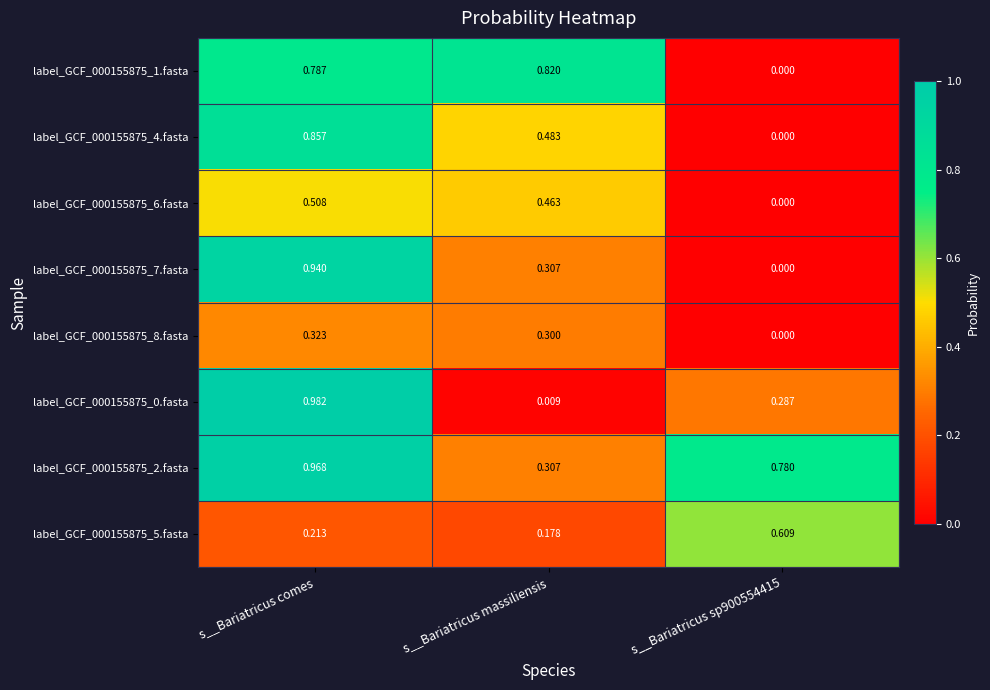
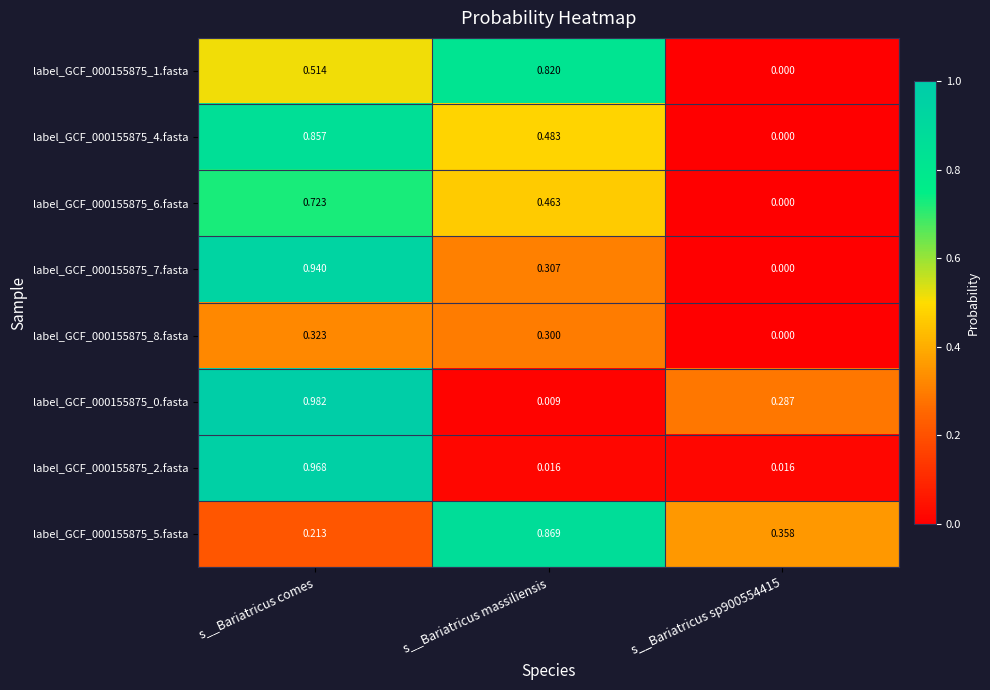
  {
    "label_GCF_000155875_1.fasta": {
-     "s__Bariatricus comes": 0.787,
+     "s__Bariatricus comes": 0.514,
      "s__Bariatricus massiliensis": 0.820,
      "s__Bariatricus sp900554415": 0.000
    },
    "label_GCF_000155875_4.fasta": {
      "s__Bariatricus comes": 0.857,
      "s__Bariatricus massiliensis": 0.483,
      "s__Bariatricus sp900554415": 0.000
    },
    "label_GCF_000155875_6.fasta": {
-     "s__Bariatricus comes": 0.508,
+     "s__Bariatricus comes": 0.723,
      "s__Bariatricus massiliensis": 0.463,
      "s__Bariatricus sp900554415": 0.000
    },
    "label_GCF_000155875_7.fasta": {
      "s__Bariatricus comes": 0.940,
      "s__Bariatricus massiliensis": 0.307,
      "s__Bariatricus sp900554415": 0.000
    },
    "label_GCF_000155875_8.fasta": {
      "s__Bariatricus comes": 0.323,
      "s__Bariatricus massiliensis": 0.300,
      "s__Bariatricus sp900554415": 0.000
    },
    "label_GCF_000155875_0.fasta": {
      "s__Bariatricus comes": 0.982,
      "s__Bariatricus massiliensis": 0.009,
      "s__Bariatricus sp900554415": 0.287
    },
    "label_GCF_000155875_2.fasta": {
      "s__Bariatricus comes": 0.968,
-     "s__Bariatricus massiliensis": 0.307,
-     "s__Bariatricus sp900554415": 0.780
+     "s__Bariatricus massiliensis": 0.016,
+     "s__Bariatricus sp900554415": 0.016
    },
    "label_GCF_000155875_5.fasta": {
      "s__Bariatricus comes": 0.213,
-     "s__Bariatricus massiliensis": 0.178,
-     "s__Bariatricus sp900554415": 0.609
+     "s__Bariatricus massiliensis": 0.869,
+     "s__Bariatricus sp900554415": 0.358
    }
  }
